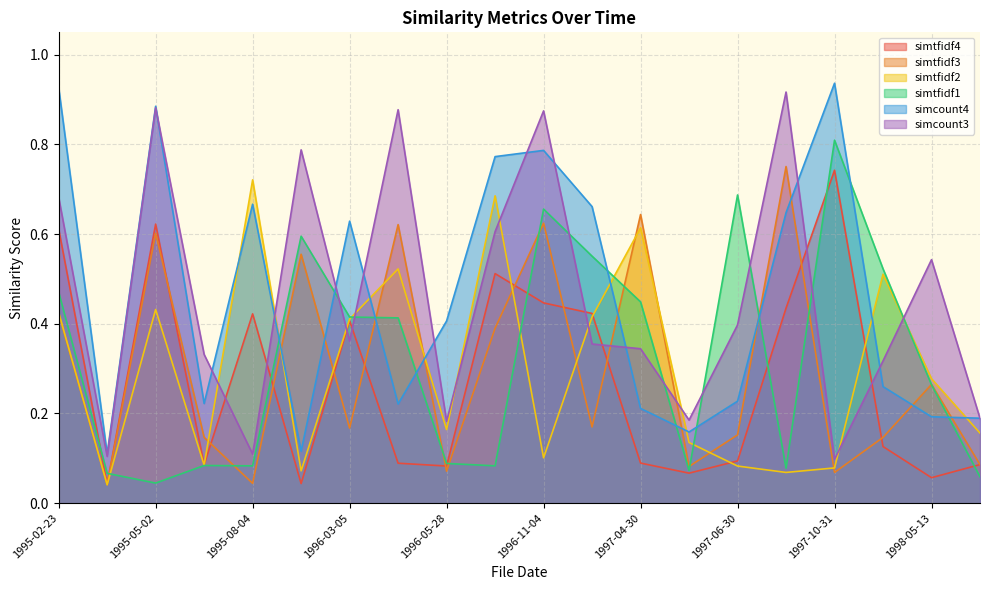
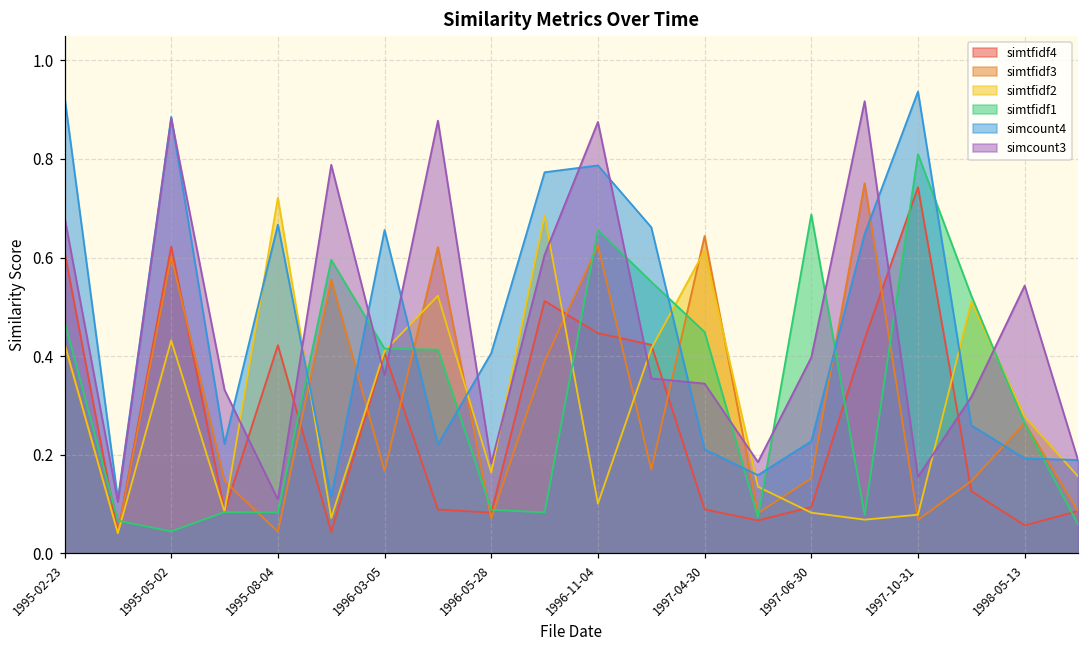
  {
    "simtfidf1": {
      "1995-02-23": 0.47,
      "1995-05-02": 0.04,
      "1995-08-04": 0.08,
      "1996-11-04": 0.66,
      "1997-04-30": 0.45,
      "1997-06-30": 0.69,
      "1997-10-31": 0.81
    },
    "simcount4": {
      "1995-02-23": 0.93,
      "1995-08-04": 0.67,
-     "1996-03-05": 0.63,
+     "1996-03-05": 0.66,
      "1996-05-28": 0.41,
      "1996-11-04": 0.79,
      "1997-04-30": 0.21,
      "1997-06-30": 0.23,
      "1997-10-31": 0.94,
      "1998-05-13": 0.19
    },
    "simcount3": {
      "1995-02-23": 0.68,
      "1995-08-04": 0.11,
      "1996-03-05": 0.36,
      "1996-05-28": 0.18,
      "1996-11-04": 0.87,
      "1997-04-30": 0.34,
      "1997-06-30": 0.40,
-     "1997-10-31": 0.10,
+     "1997-10-31": 0.16,
      "1998-05-13": 0.54
    }
  }
